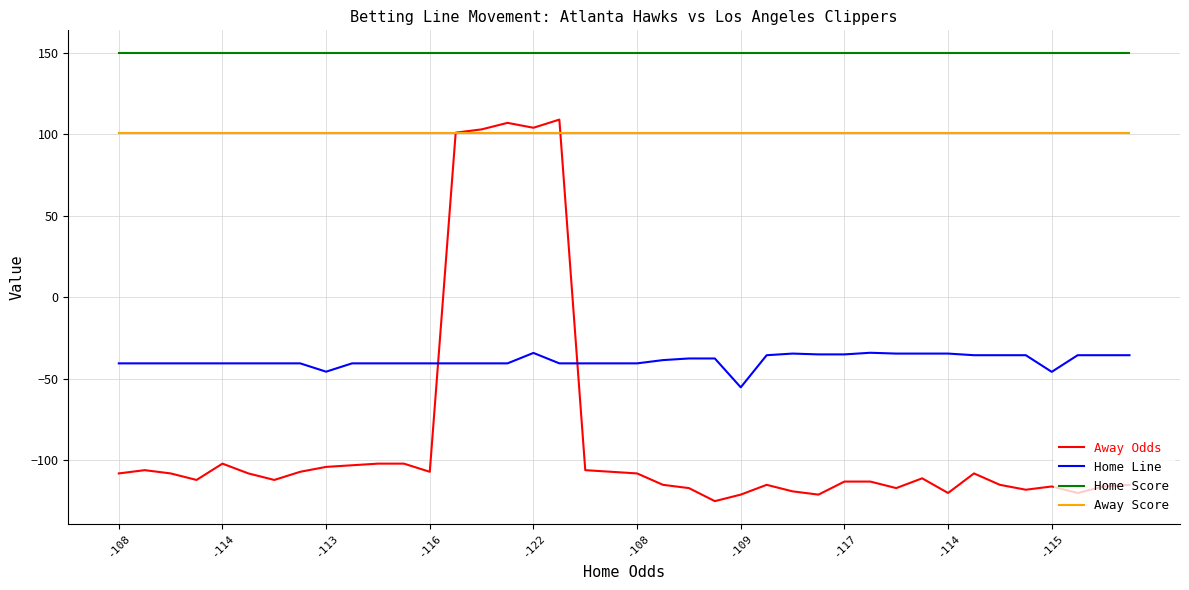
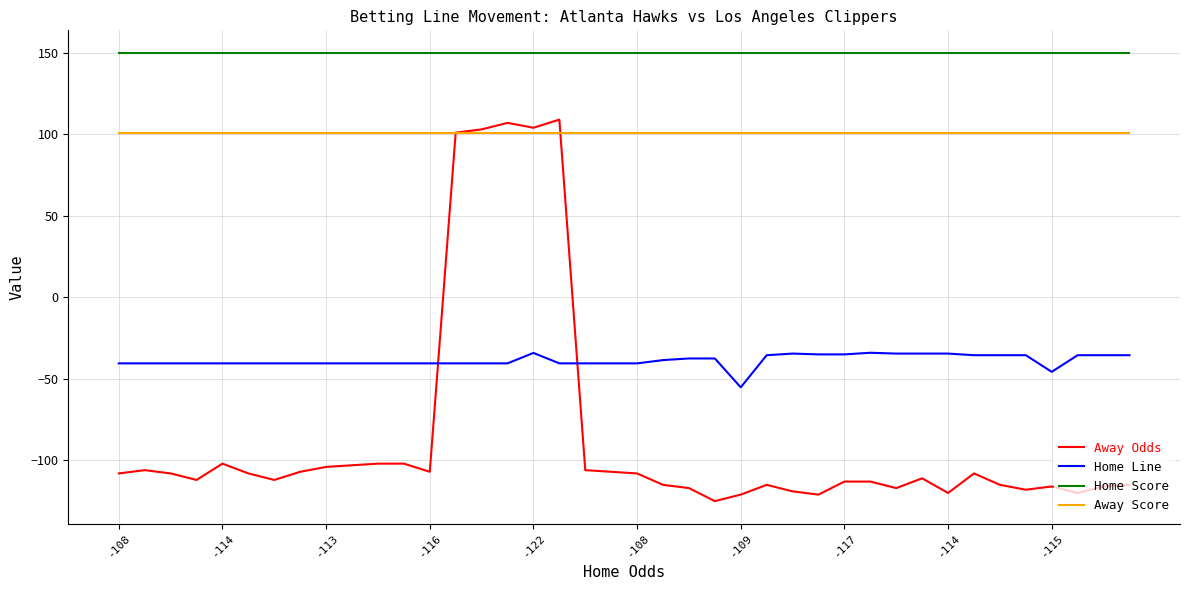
  {
    "Away Odds": {
      "-113": -104,
      "-116": -107,
      "-122": 104,
      "-109": -121,
      "-117": -113,
      "-115": -116
    },
    "Home Line": {
-     "-113": -46,
+     "-113": -41,
      "-116": -41,
      "-122": -34,
      "-109": -55,
      "-117": -35,
      "-115": -46
    },
    "Home Score": {
      "-113": 150,
      "-116": 150,
      "-122": 150,
      "-109": 150,
      "-117": 150,
      "-115": 150
    },
    "Away Score": {
      "-113": 101,
      "-116": 101,
      "-122": 101,
      "-109": 101,
      "-117": 101,
      "-115": 101
    }
  }
